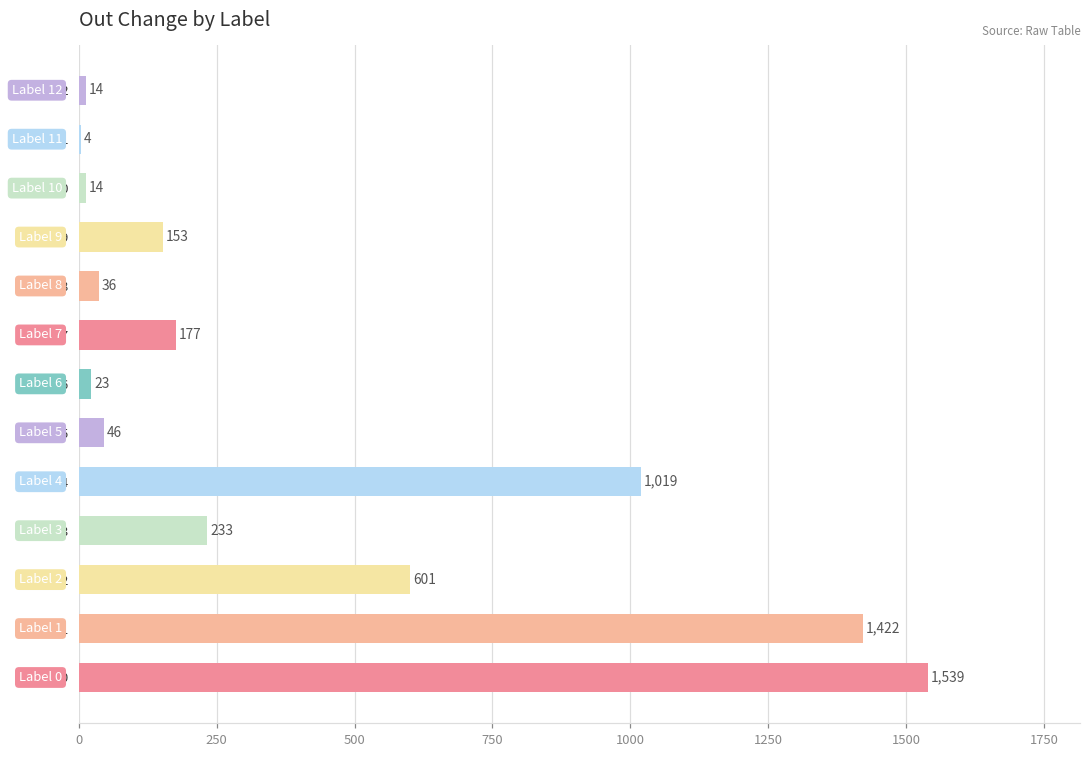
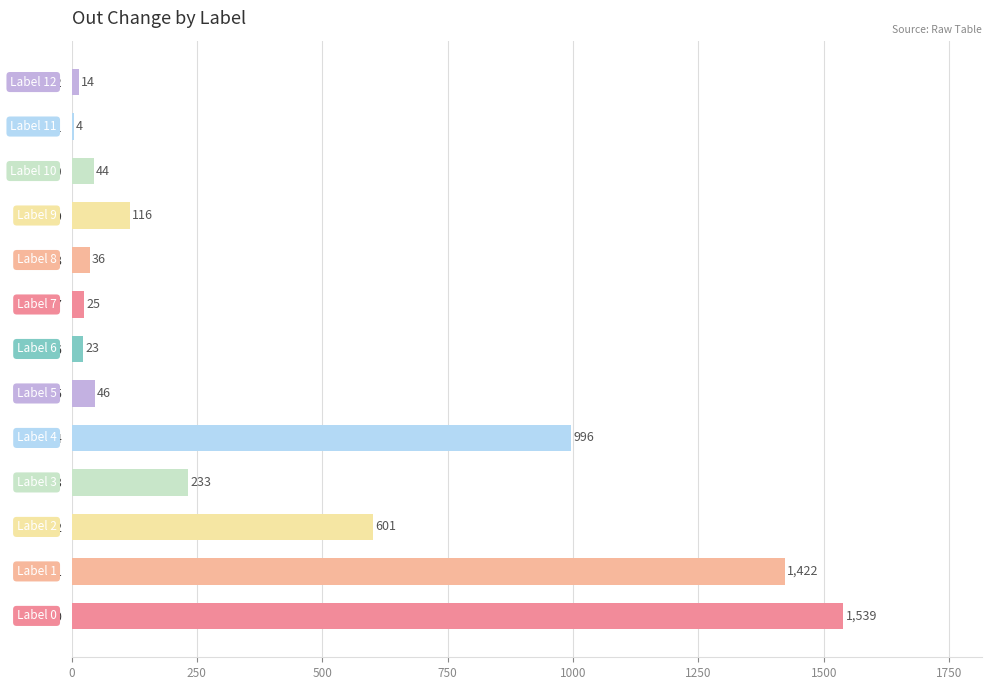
  {
    "Label 12": "14",
    "Label 11": "4",
-   "Label 10": "14",
-   "Label 9": "153",
+   "Label 10": "44",
+   "Label 9": "116",
    "Label 8": "36",
-   "Label 7": "177",
+   "Label 7": "25",
    "Label 6": "23",
    "Label 5": "46",
-   "Label 4": "1,019",
+   "Label 4": "996",
    "Label 3": "233",
    "Label 2": "601",
    "Label 1": "1,422",
    "Label 0": "1,539"
  }
